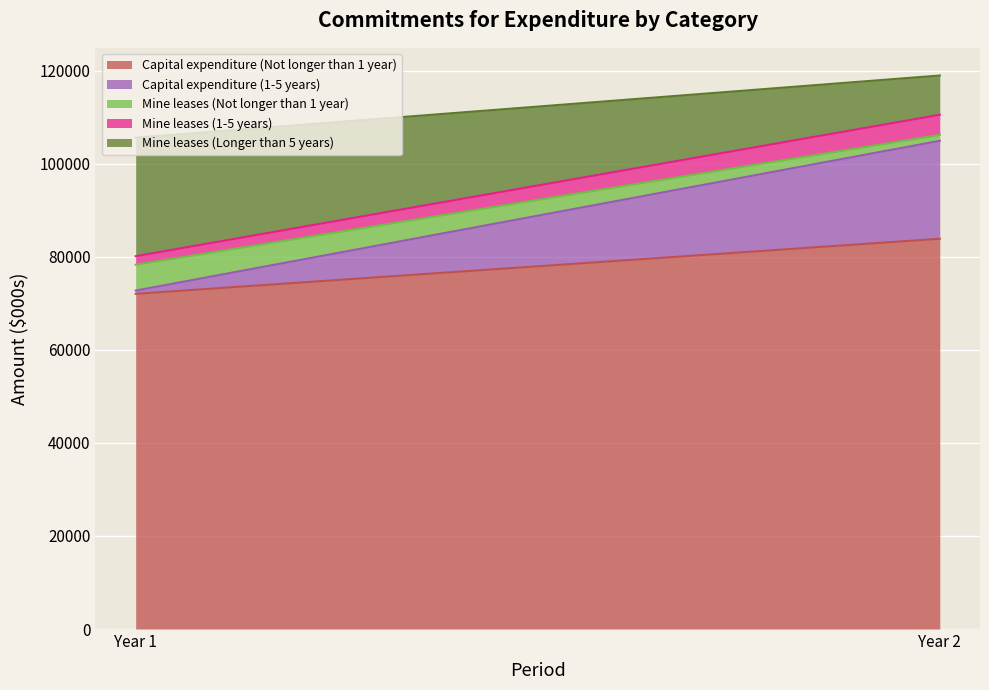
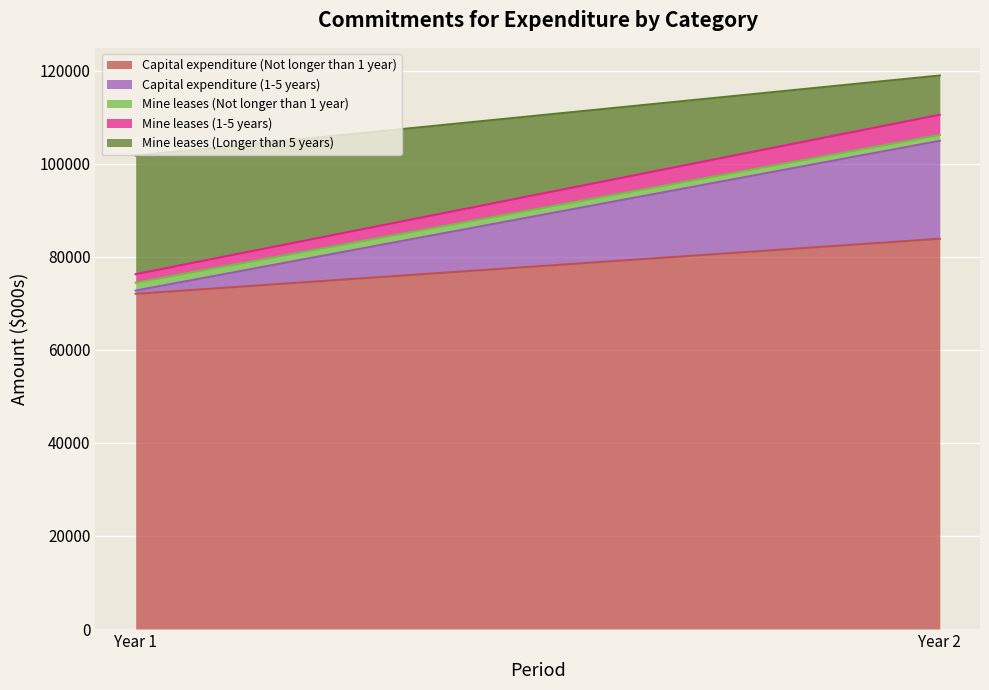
  {
    "Capital expenditure (Not longer than 1 year)": {
      "Year 1": 72000,
      "Year 2": 84000
    },
    "Capital expenditure (1-5 years)": {
      "Year 1": 1000,
      "Year 2": 21000
    },
    "Mine leases (Not longer than 1 year)": {
-     "Year 1": 6000,
+     "Year 1": 2000,
      "Year 2": 1000
    },
    "Mine leases (1-5 years)": {
      "Year 1": 2000,
      "Year 2": 4000
    },
    "Mine leases (Longer than 5 years)": {
      "Year 2": 8000
    }
  }
